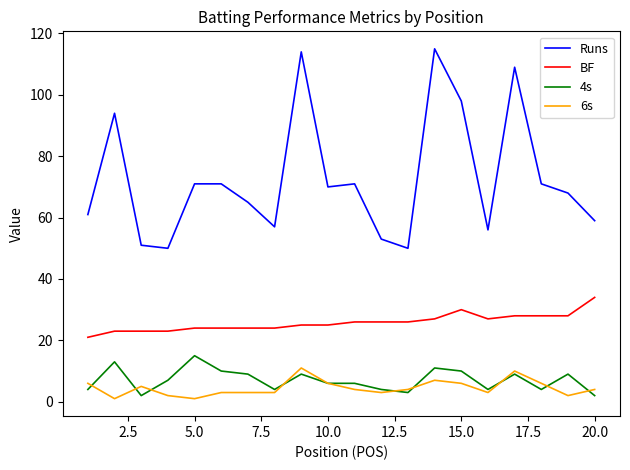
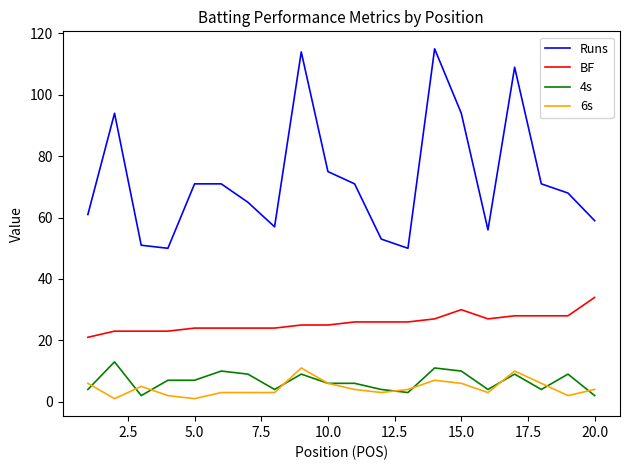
  {
    "Runs": {
      "5.0": 71,
-     "10.0": 70,
-     "15.0": 98,
+     "10.0": 75,
+     "15.0": 94,
      "20.0": 59
    },
    "BF": {
      "5.0": 24,
      "10.0": 25,
      "15.0": 30,
      "20.0": 34
    },
    "4s": {
-     "5.0": 15,
+     "5.0": 7,
      "15.0": 10,
      "20.0": 2
    },
    "6s": {
      "5.0": 1,
      "15.0": 6,
      "20.0": 4
    }
  }
